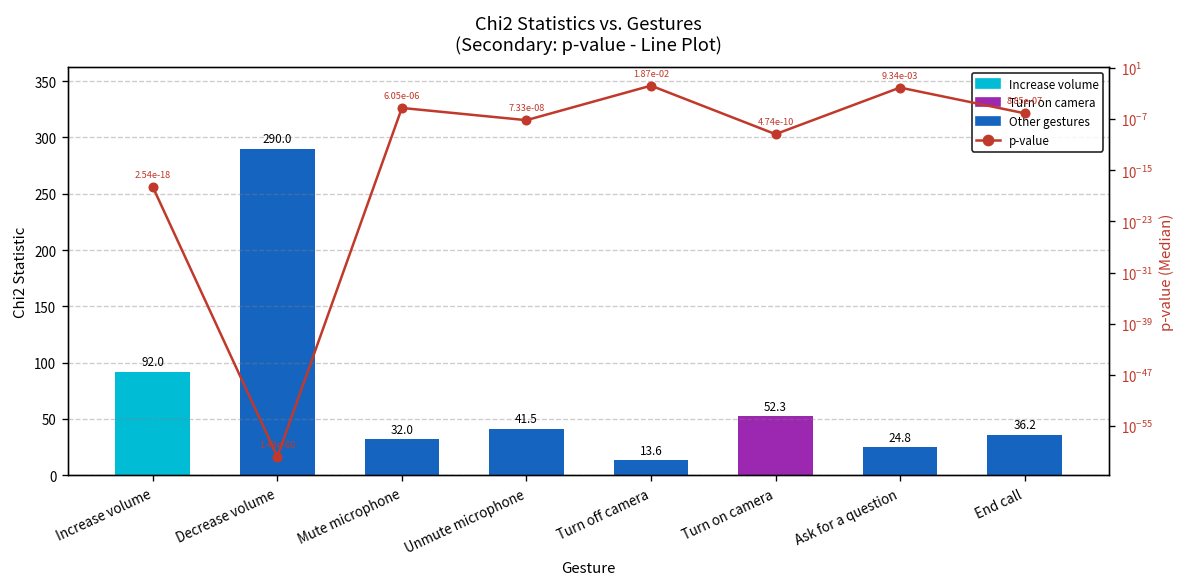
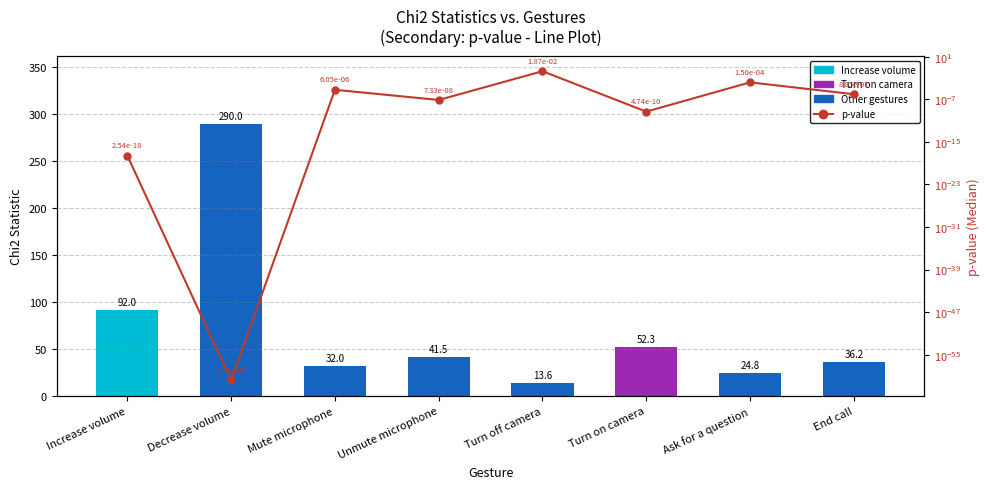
  {
    "p-value": {
      "Increase volume": "2.54e-18",
      "Decrease volume": "1.43e-60",
      "Mute microphone": "6.05e-06",
      "Unmute microphone": "7.33e-08",
      "Turn off camera": "1.87e-02",
      "Turn on camera": "4.74e-10",
-     "Ask for a question": "9.34e-03"
+     "Ask for a question": "1.50e-04"
    }
  }
